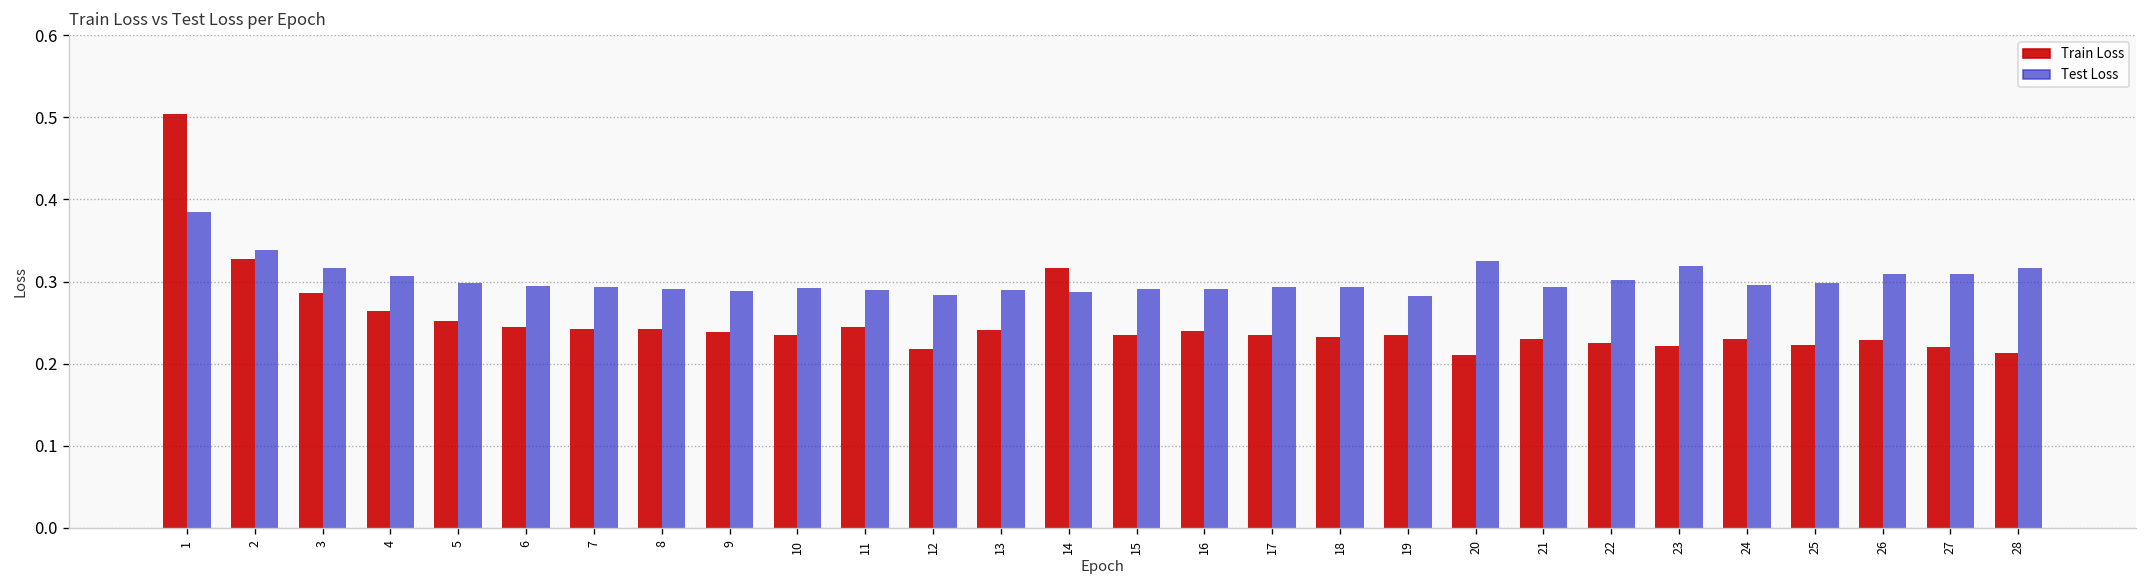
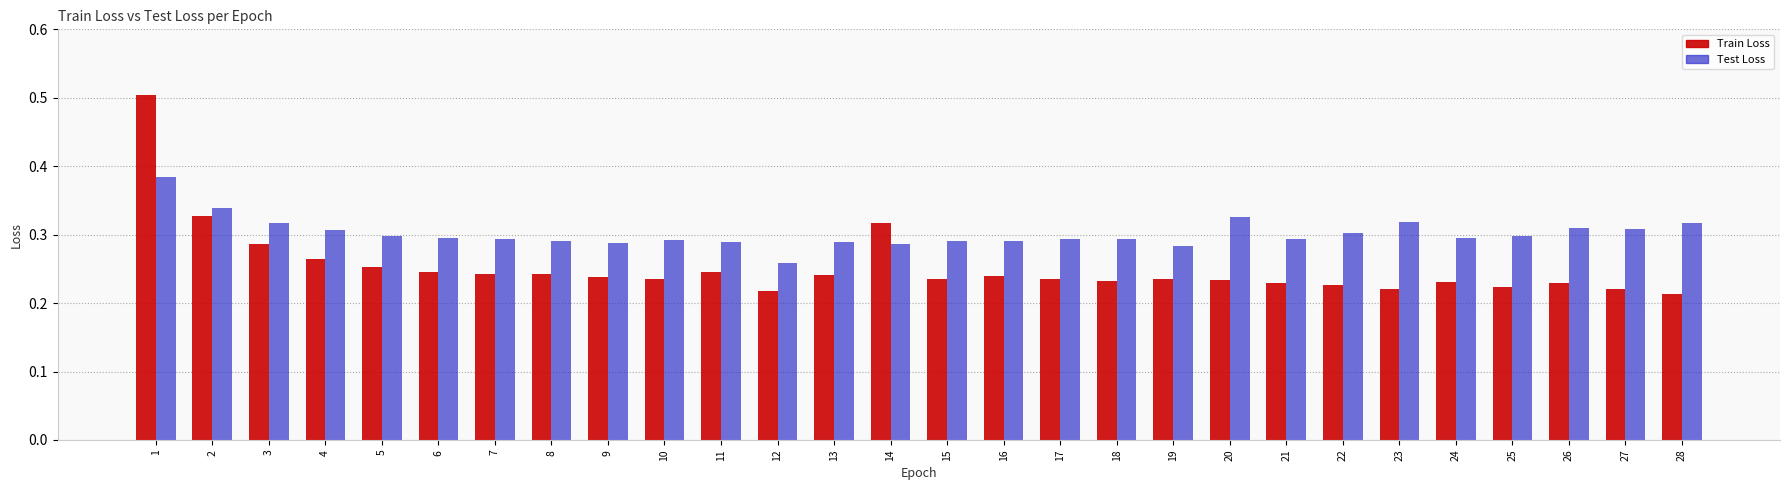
  {
    "Train Loss": {
      "1": 0.50,
      "2": 0.33,
      "3": 0.29,
      "4": 0.26,
      "5": 0.25,
      "6": 0.24,
      "7": 0.24,
      "8": 0.24,
      "9": 0.24,
      "10": 0.23,
      "11": 0.24,
      "12": 0.22,
      "13": 0.24,
      "14": 0.32,
      "15": 0.24,
      "16": 0.24,
      "17": 0.23,
      "18": 0.23,
      "19": 0.23,
-     "20": 0.21,
+     "20": 0.23,
      "21": 0.23,
      "22": 0.23,
      "23": 0.22,
      "24": 0.23,
      "25": 0.22,
      "26": 0.23,
      "27": 0.22,
      "28": 0.21
    },
    "Test Loss": {
      "1": 0.38,
      "2": 0.34,
      "3": 0.32,
      "4": 0.31,
      "5": 0.30,
      "6": 0.29,
      "7": 0.29,
      "8": 0.29,
      "9": 0.29,
      "10": 0.29,
      "11": 0.29,
-     "12": 0.28,
+     "12": 0.26,
      "13": 0.29,
      "14": 0.29,
      "15": 0.29,
      "16": 0.29,
      "17": 0.29,
      "18": 0.29,
      "19": 0.28,
      "20": 0.33,
      "21": 0.29,
      "22": 0.30,
      "23": 0.32,
      "24": 0.30,
      "25": 0.30,
      "26": 0.31,
      "27": 0.31,
      "28": 0.32
    }
  }
